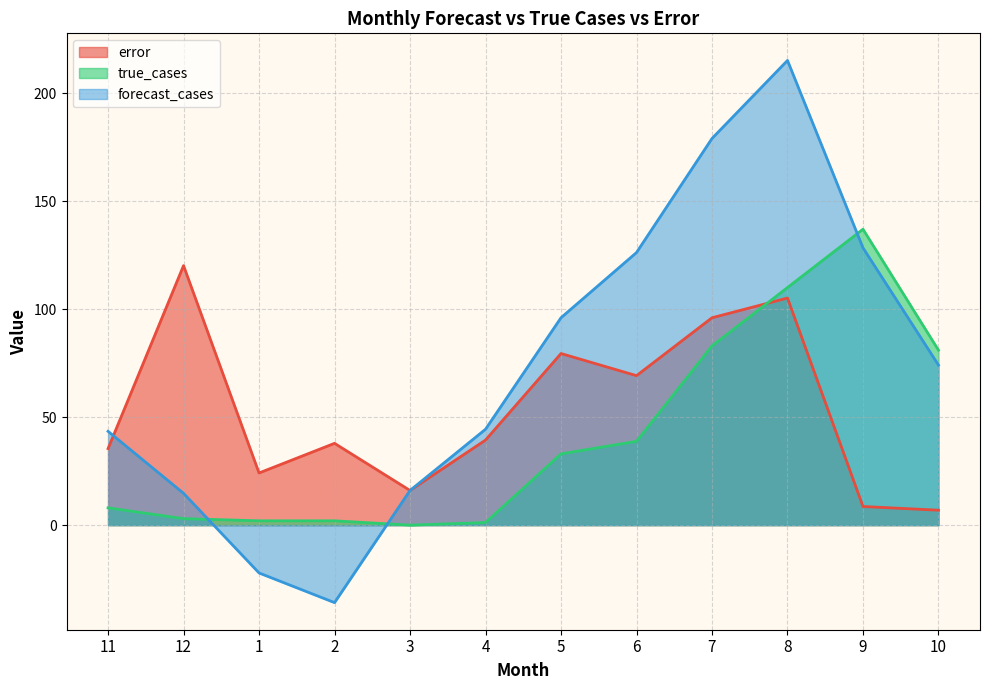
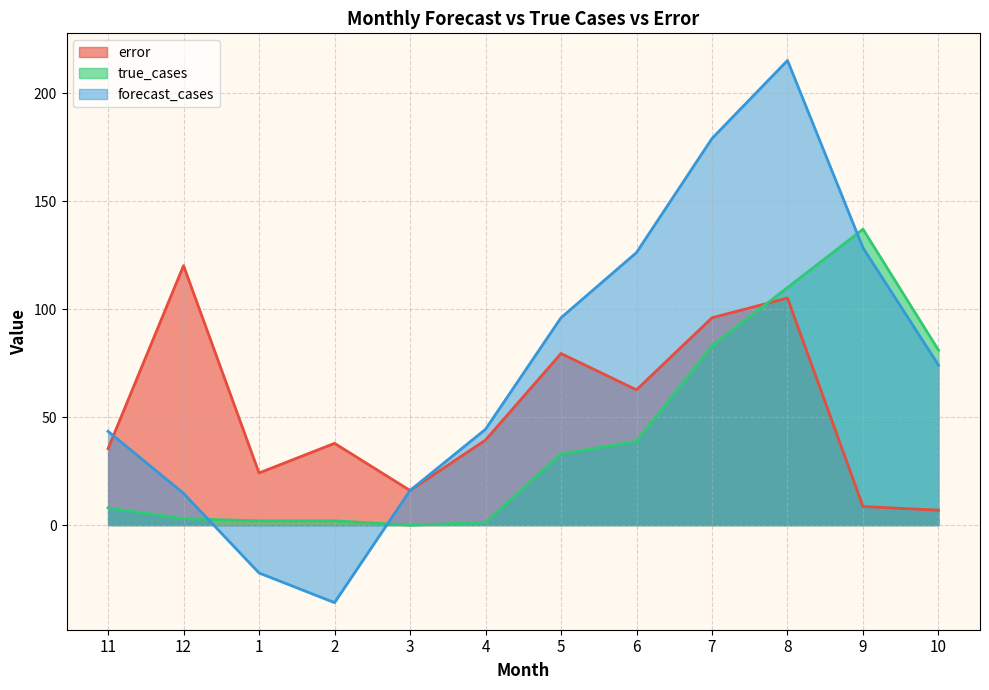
  {
    "error": {
      "11": 35,
      "12": 120,
      "1": 24,
      "2": 38,
      "4": 39,
      "5": 79,
-     "6": 69,
+     "6": 63,
      "7": 96,
      "8": 105,
      "9": 9,
      "10": 7
    },
    "true_cases": {
      "11": 8,
      "12": 3,
      "1": 2,
      "2": 2,
      "3": 0,
      "4": 1,
      "5": 33,
      "6": 39,
      "7": 83,
      "8": 110,
      "9": 137,
      "10": 81
    }
  }
